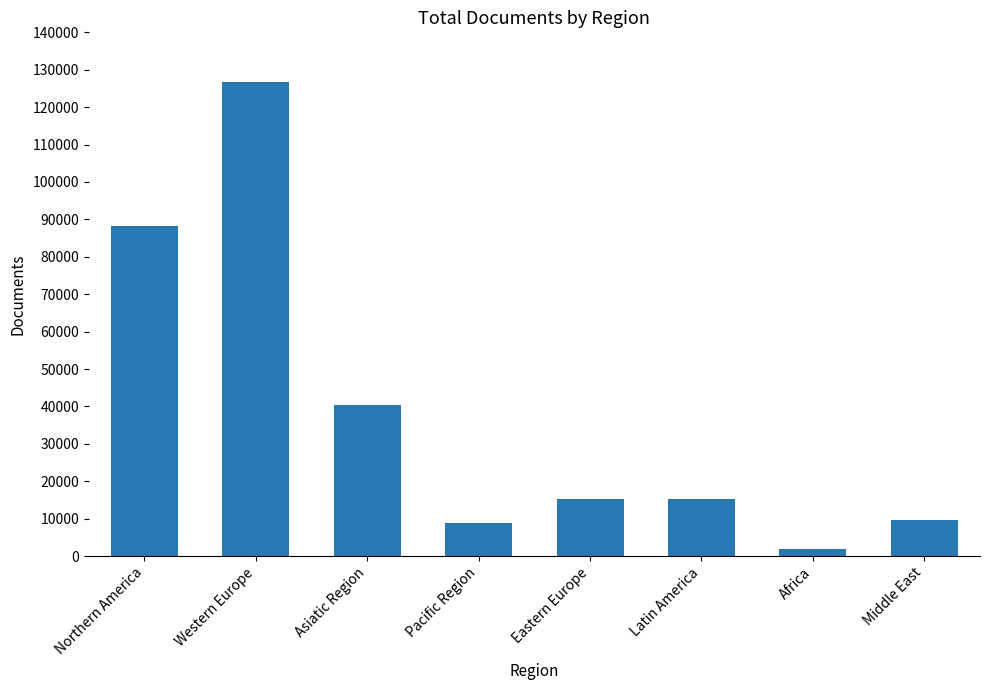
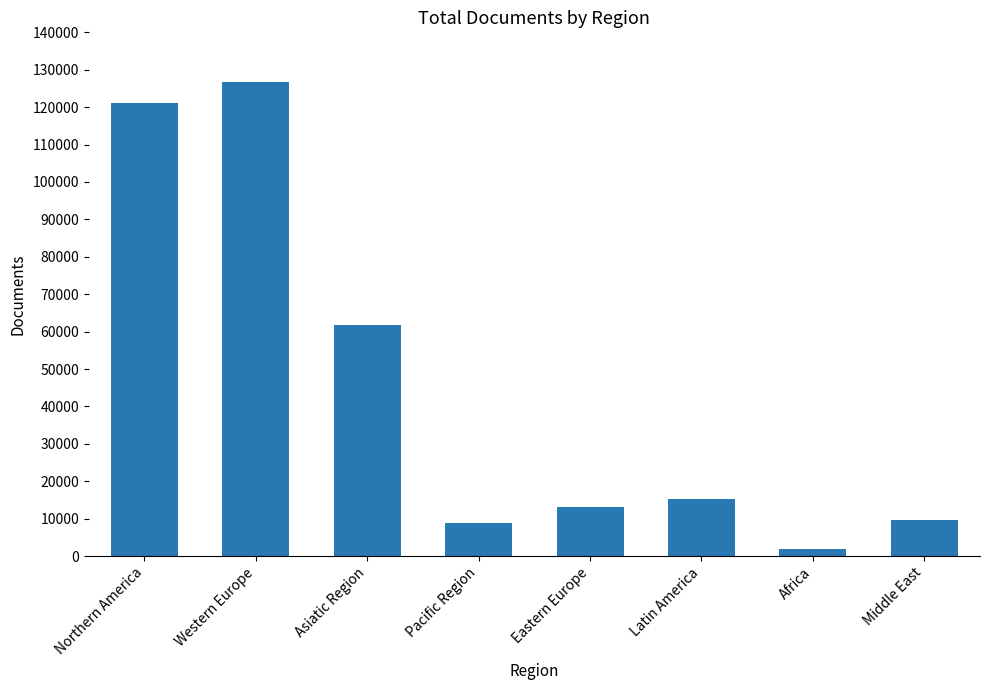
  {
-   "Northern America": 88000,
+   "Northern America": 121000,
    "Western Europe": 127000,
-   "Asiatic Region": 40000,
+   "Asiatic Region": 62000,
    "Pacific Region": 9000,
-   "Eastern Europe": 15000,
+   "Eastern Europe": 13000,
    "Latin America": 15000,
    "Africa": 2000,
    "Middle East": 10000
  }
